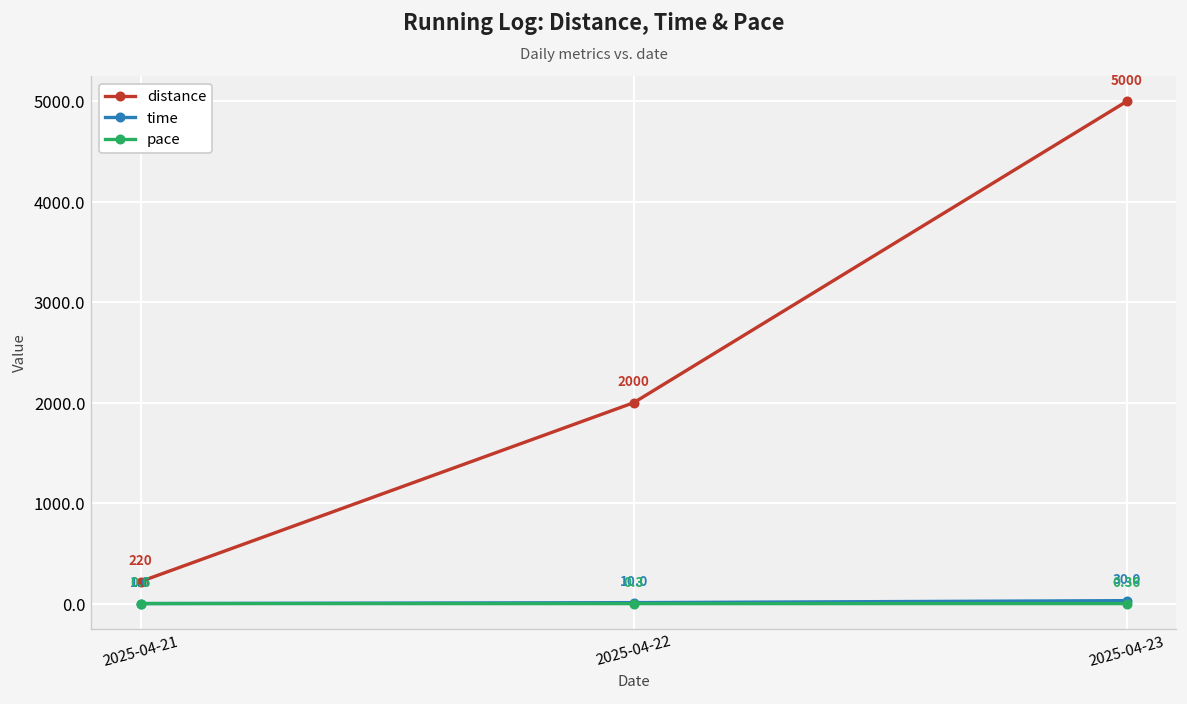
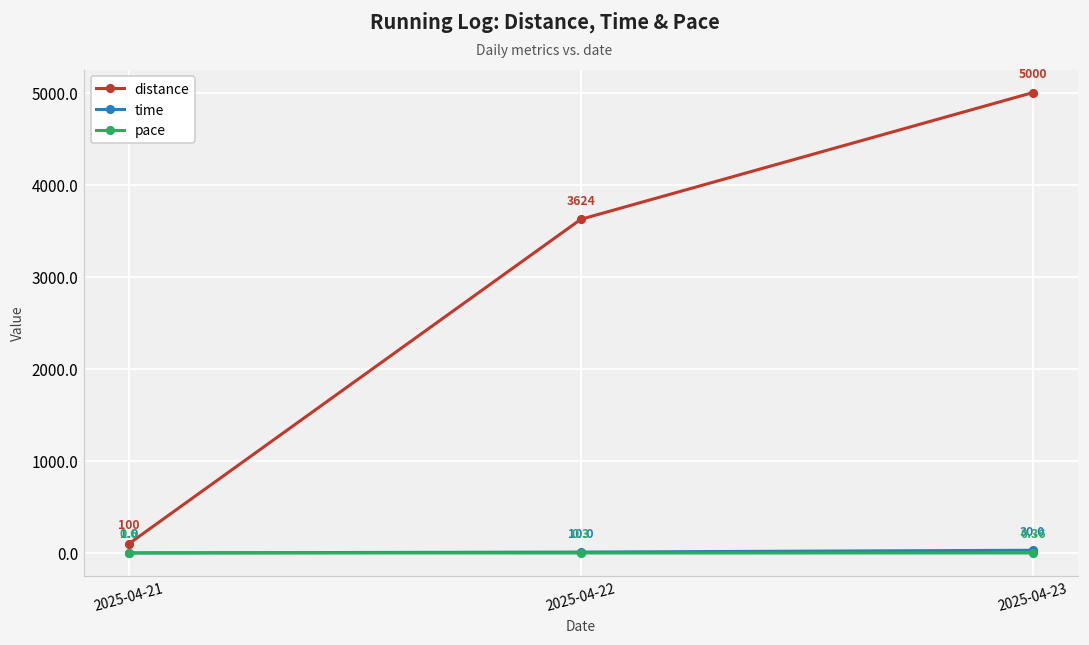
  {
    "distance": {
-     "2025-04-21": 220,
-     "2025-04-22": 2000,
+     "2025-04-21": 100,
+     "2025-04-22": 3624,
      "2025-04-23": 5000
    }
  }
